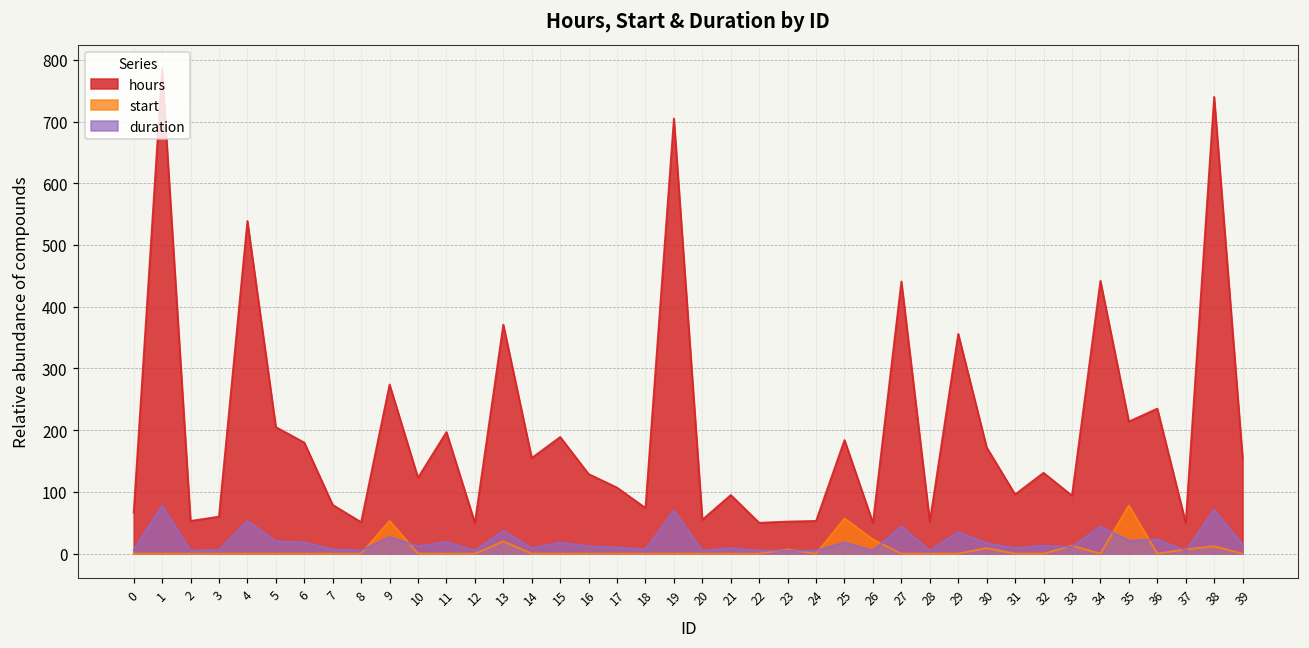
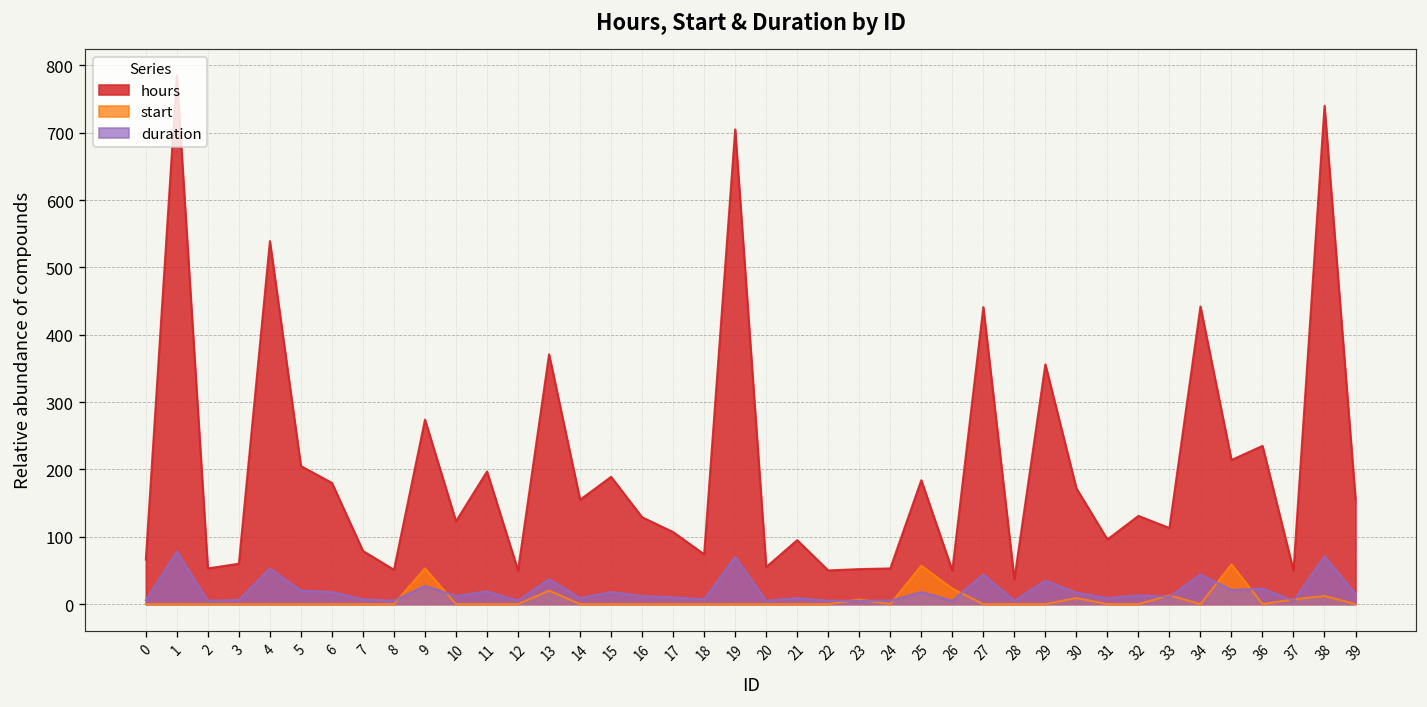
  {
    "hours": {
      "0": 70,
      "2": 50,
      "3": 60,
      "4": 540,
      "5": 210,
      "6": 180,
      "7": 80,
      "8": 50,
      "9": 270,
      "10": 120,
      "11": 200,
      "12": 50,
      "13": 370,
      "14": 160,
      "15": 190,
      "16": 130,
      "17": 110,
      "18": 70,
      "19": 710,
      "20": 60,
      "21": 100,
      "22": 50,
      "23": 50,
      "24": 50,
      "25": 180,
      "26": 50,
      "27": 440,
-     "28": 50,
+     "28": 40,
      "29": 360,
      "30": 170,
      "31": 100,
      "32": 130,
-     "33": 90,
+     "33": 110,
      "34": 440,
      "35": 210,
      "36": 240,
      "37": 50,
      "38": 740,
      "39": 160
    },
    "start": {
      "0": 0,
      "1": 0,
      "2": 0,
      "3": 0,
      "4": 0,
      "5": 0,
      "6": 0,
      "7": 0,
      "8": 0,
      "9": 50,
      "10": 0,
      "11": 0,
      "12": 0,
      "13": 20,
      "14": 0,
      "15": 0,
      "16": 0,
      "17": 0,
      "18": 0,
      "19": 0,
      "20": 0,
      "21": 0,
      "22": 0,
      "24": 0,
      "25": 60,
      "26": 20,
      "27": 0,
      "28": 0,
      "29": 0,
      "30": 10,
      "31": 0,
      "32": 0,
      "34": 0,
-     "35": 80,
+     "35": 60,
      "36": 0,
      "38": 10,
      "39": 0
    },
    "duration": {
      "0": 10,
      "1": 80,
      "2": 10,
      "3": 10,
      "4": 50,
      "5": 20,
      "6": 20,
      "7": 10,
      "8": 10,
      "9": 30,
      "10": 10,
      "11": 20,
      "12": 10,
      "13": 40,
      "14": 10,
      "15": 20,
      "16": 10,
      "17": 10,
      "18": 10,
      "19": 70,
      "20": 10,
      "21": 10,
      "22": 10,
      "24": 10,
      "25": 20,
      "26": 10,
      "27": 40,
      "28": 10,
      "29": 40,
      "30": 20,
      "31": 10,
      "32": 10,
      "34": 40,
      "35": 20,
      "36": 20,
      "38": 70,
      "39": 20
    }
  }
